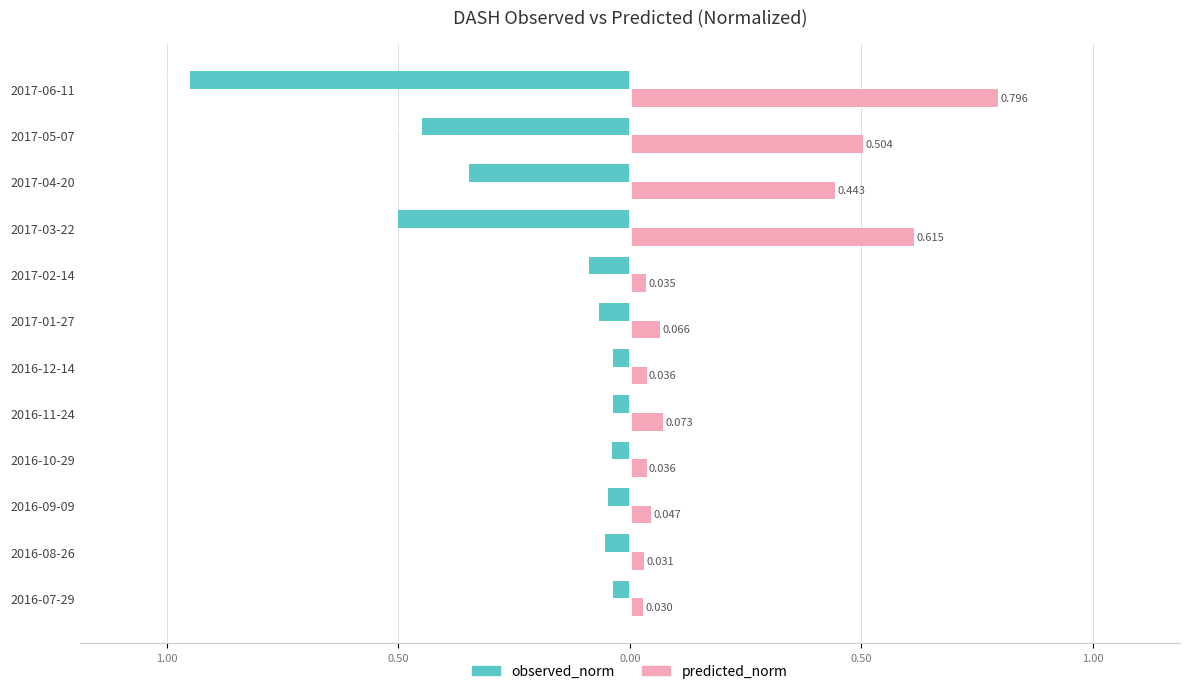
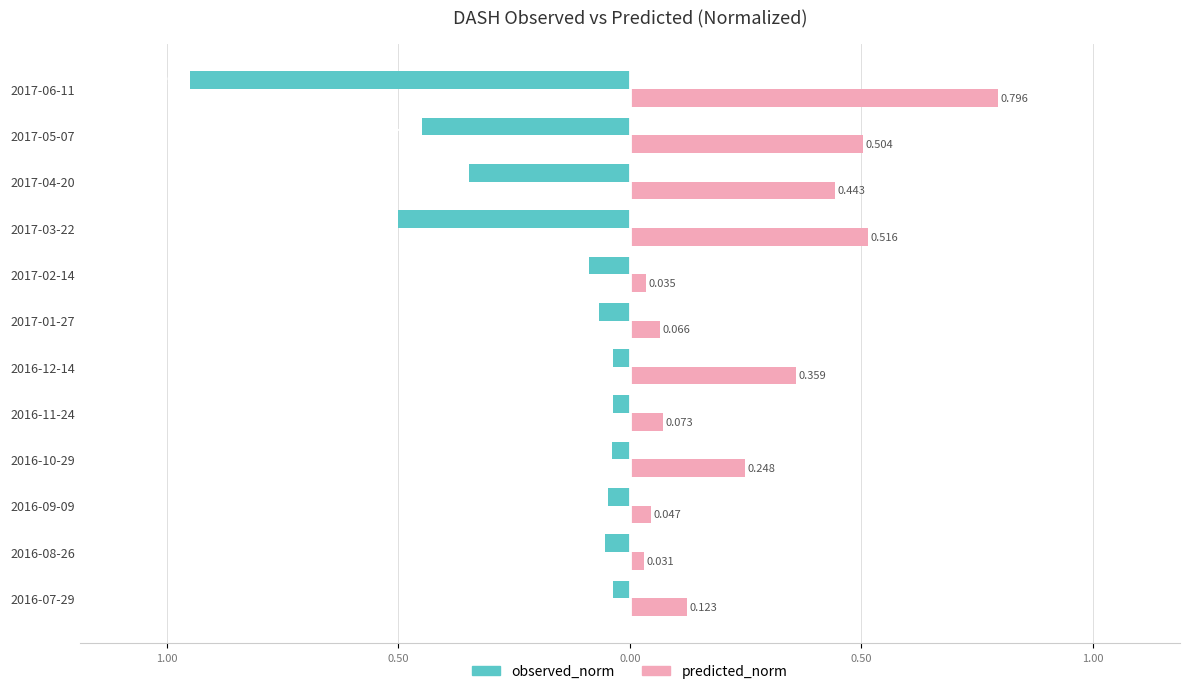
  {
    "predicted_norm": {
      "2017-06-11": 0.796,
      "2017-05-07": 0.504,
      "2017-04-20": 0.443,
-     "2017-03-22": 0.615,
+     "2017-03-22": 0.516,
      "2017-02-14": 0.035,
      "2017-01-27": 0.066,
-     "2016-12-14": 0.036,
+     "2016-12-14": 0.359,
      "2016-11-24": 0.073,
-     "2016-10-29": 0.036,
+     "2016-10-29": 0.248,
      "2016-09-09": 0.047,
      "2016-08-26": 0.031,
-     "2016-07-29": 0.030
+     "2016-07-29": 0.123
    }
  }
